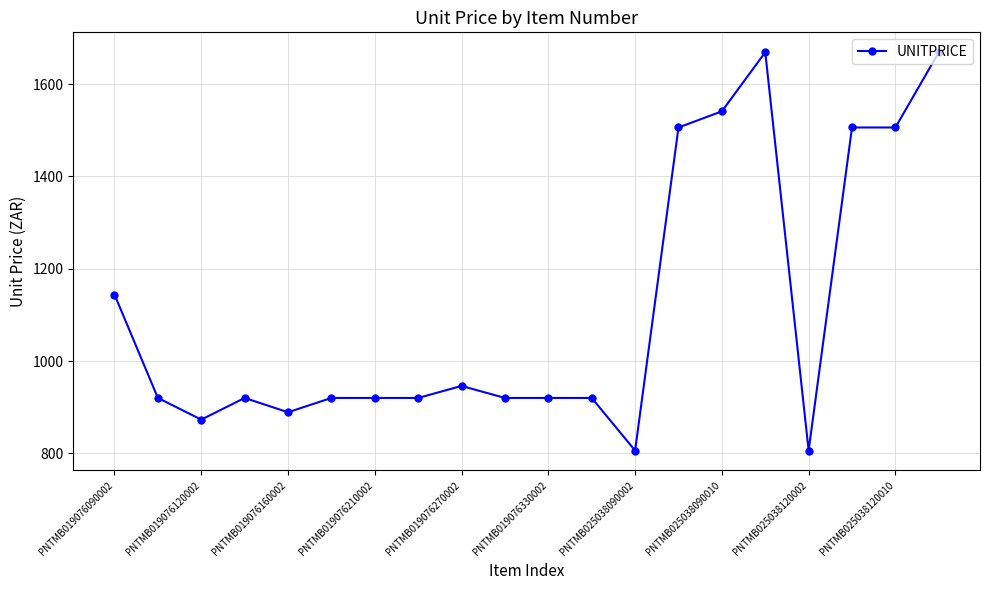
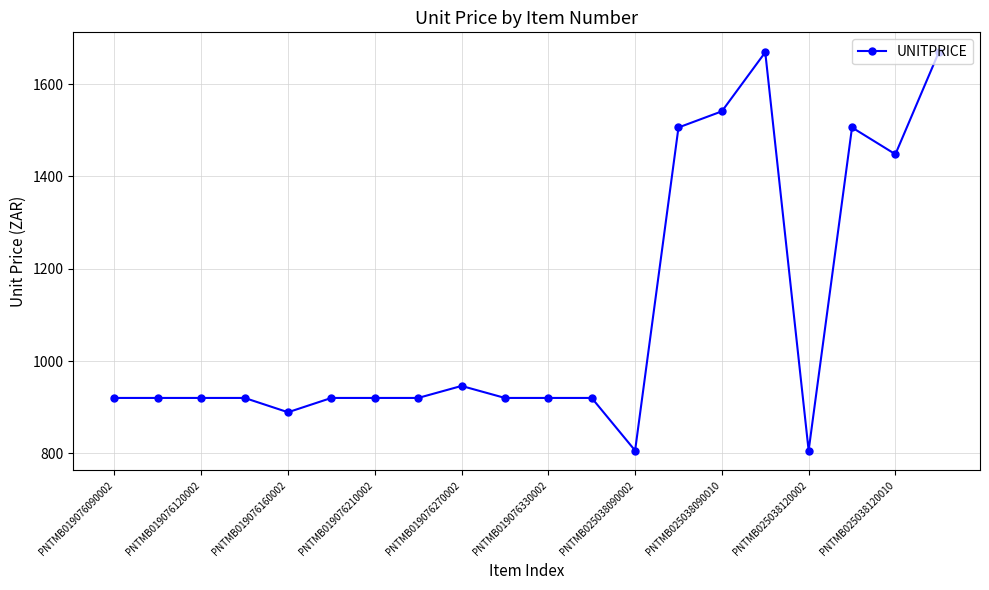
  {
-   "PNTMB019076090002": 1140,
-   "PNTMB019076120002": 870,
+   "PNTMB019076090002": 920,
+   "PNTMB019076120002": 920,
    "PNTMB019076160002": 890,
    "PNTMB019076210002": 920,
    "PNTMB019076270002": 950,
    "PNTMB019076330002": 920,
    "PNTMB025038090002": 810,
    "PNTMB025038090010": 1540,
    "PNTMB025038120002": 810,
-   "PNTMB025038120010": 1510
+   "PNTMB025038120010": 1450
  }
